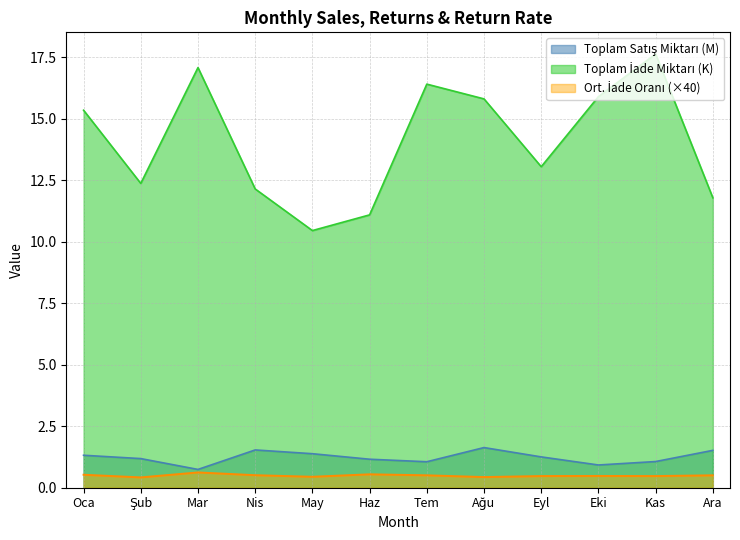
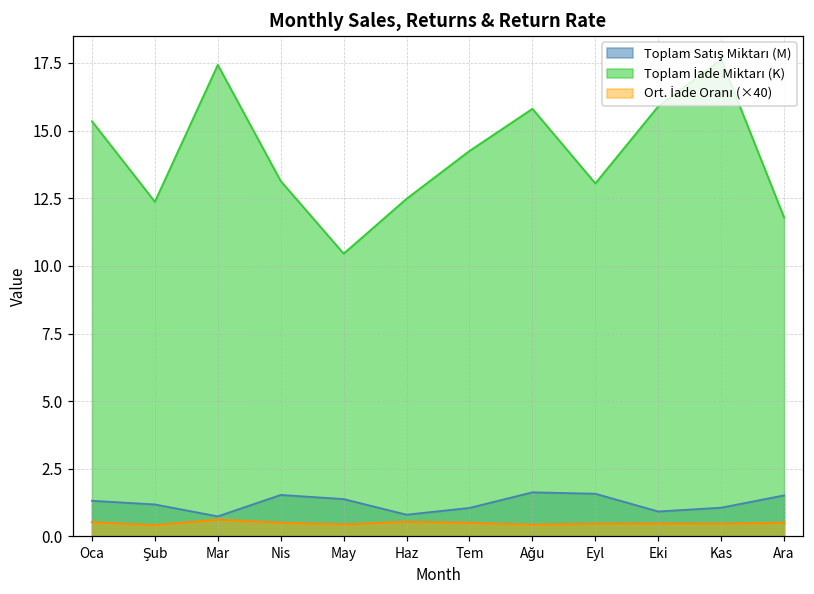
  {
    "Toplam Satış Miktarı (M)": {
      "Oca": 1.3,
      "Şub": 1.2,
      "Mar": 0.7,
      "Nis": 1.5,
      "May": 1.4,
-     "Haz": 1.2,
+     "Haz": 0.8,
      "Tem": 1.1,
      "Ağu": 1.6,
-     "Eyl": 1.3,
+     "Eyl": 1.6,
      "Eki": 0.9,
      "Kas": 1.1,
      "Ara": 1.5
    },
    "Toplam İade Miktarı (K)": {
      "Oca": 15.3,
      "Şub": 12.4,
-     "Mar": 17.1,
-     "Nis": 12.1,
+     "Mar": 17.4,
+     "Nis": 13.1,
      "May": 10.5,
-     "Haz": 11.1,
-     "Tem": 16.4,
+     "Haz": 12.5,
+     "Tem": 14.2,
      "Ağu": 15.8,
      "Eyl": 13.0,
      "Ara": 11.8
    },
    "Ort. İade Oranı (×40)": {
      "Oca": 0.5,
      "Şub": 0.4,
      "Mar": 0.6,
      "Nis": 0.5,
      "May": 0.4,
      "Haz": 0.5,
      "Tem": 0.5,
      "Ağu": 0.4,
      "Eyl": 0.5,
      "Eki": 0.5,
      "Kas": 0.5,
      "Ara": 0.5
    }
  }
